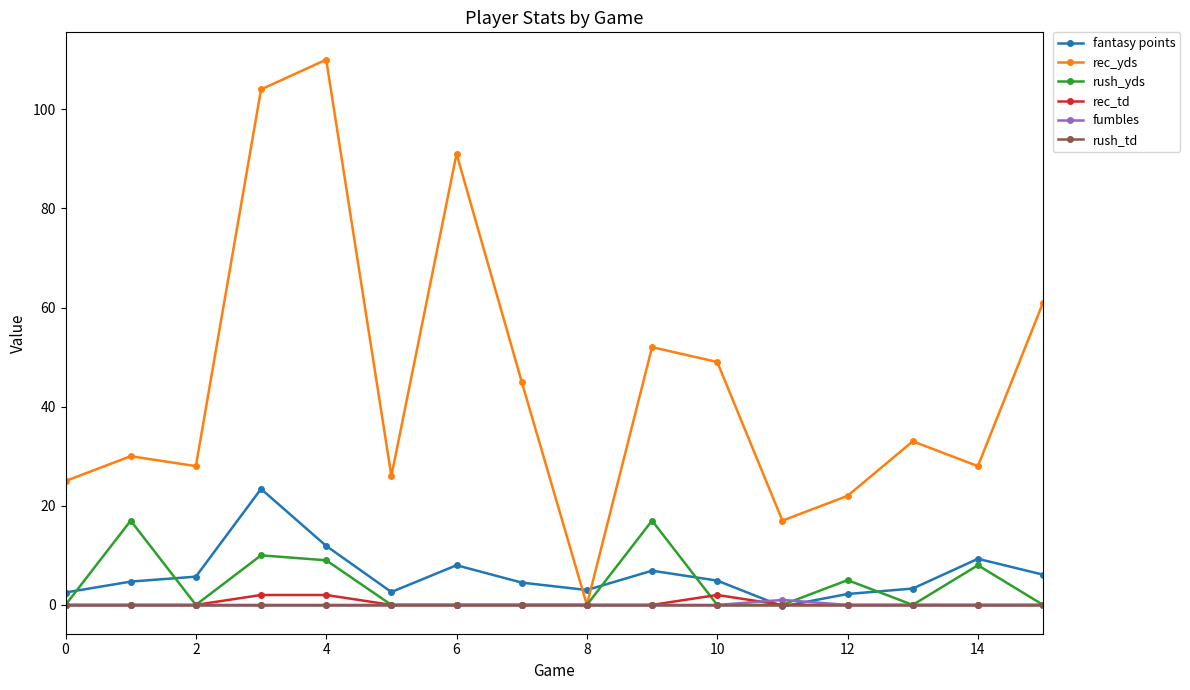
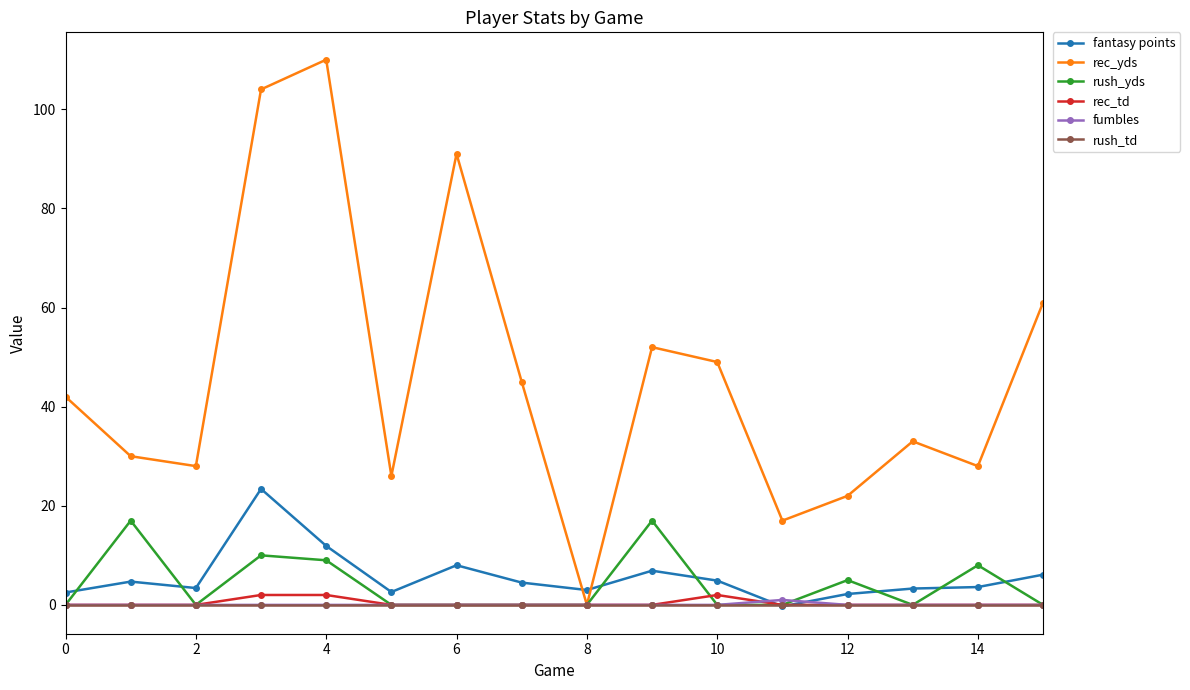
  {
    "fantasy points": {
      "0": 3,
-     "2": 6,
+     "2": 3,
      "4": 12,
      "6": 8,
      "8": 3,
      "10": 5,
      "12": 2,
-     "14": 9
+     "14": 4
    },
    "rec_yds": {
-     "0": 25,
+     "0": 42,
      "2": 28,
      "4": 110,
      "6": 91,
      "10": 49,
      "12": 22,
      "14": 28
    },
    "rush_yds": {
      "4": 9,
      "12": 5,
      "14": 8
    },
    "rec_td": {
      "4": 2,
      "10": 2
    }
  }
